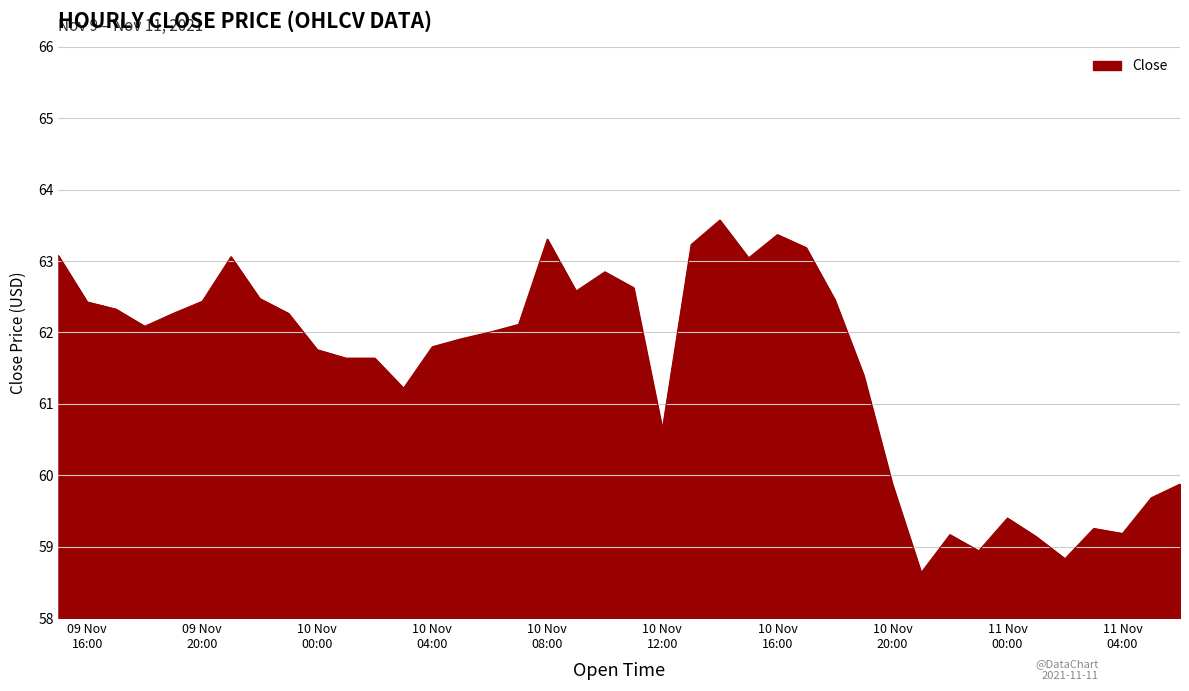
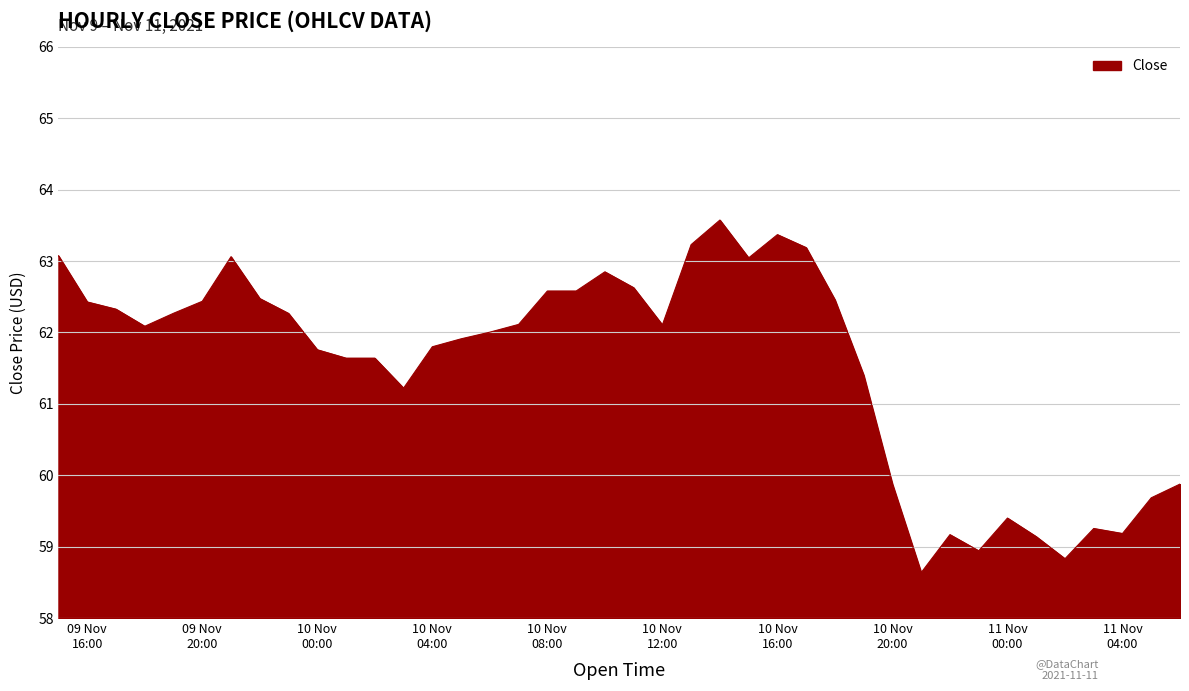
  {
    "09 Nov 16:00": 62.4,
    "09 Nov 20:00": 62.4,
    "10 Nov 00:00": 61.8,
    "10 Nov 04:00": 61.8,
-   "10 Nov 08:00": 63.3,
-   "10 Nov 12:00": 60.6,
+   "10 Nov 08:00": 62.6,
+   "10 Nov 12:00": 62.1,
    "10 Nov 16:00": 63.4,
    "10 Nov 20:00": 59.9,
    "11 Nov 00:00": 59.4,
    "11 Nov 04:00": 59.2
  }
